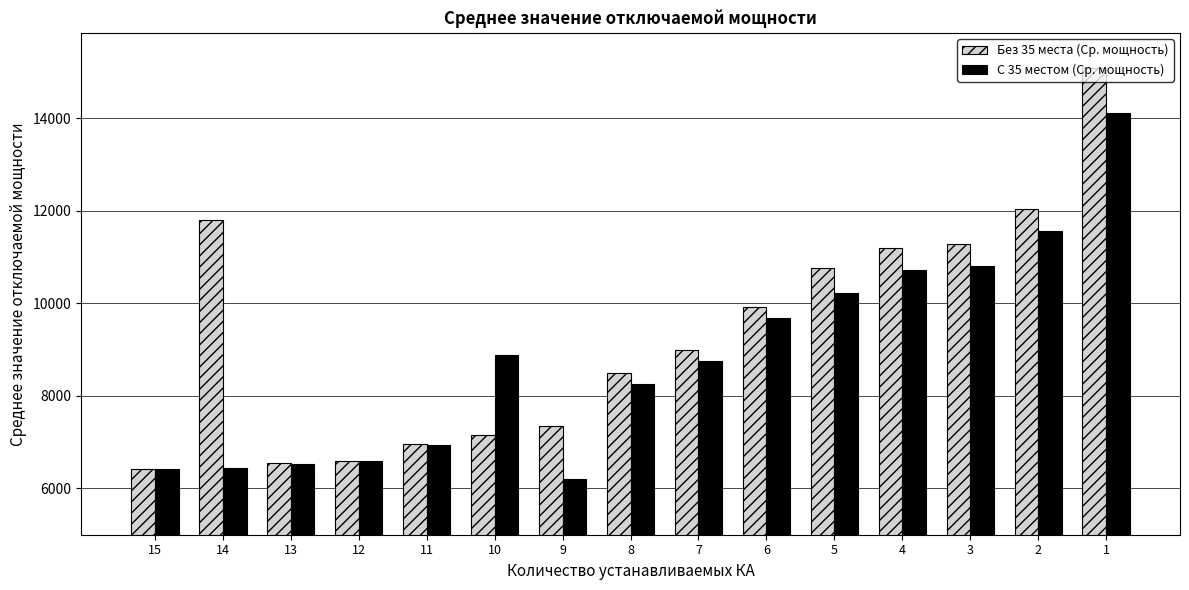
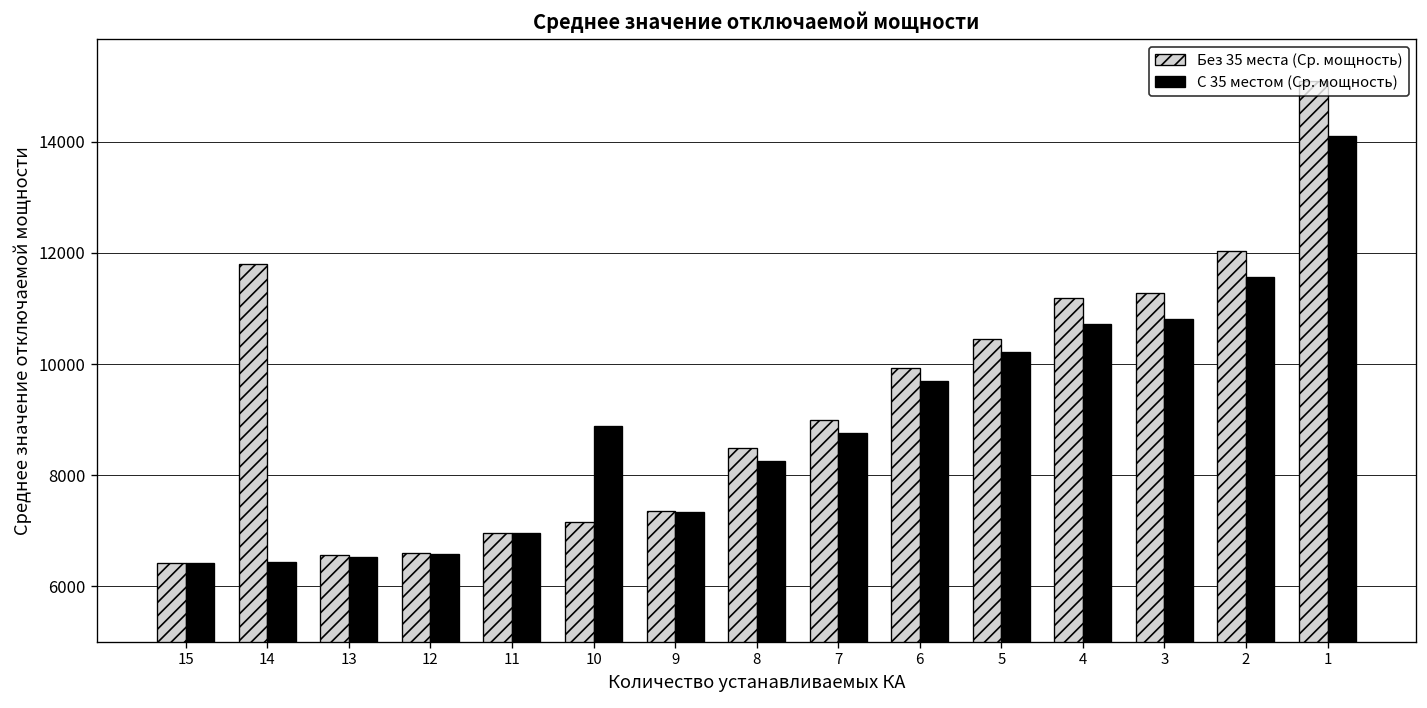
  {
    "Без 35 места (Ср. мощность)": {
      "15": 6400,
      "14": 11800,
      "13": 6600,
      "12": 6600,
      "11": 7000,
      "10": 7100,
      "9": 7400,
      "8": 8500,
      "7": 9000,
      "6": 9900,
-     "5": 10800,
+     "5": 10400,
      "4": 11200,
      "3": 11300,
      "2": 12000
    },
    "С 35 местом (Ср. мощность)": {
      "15": 6400,
      "14": 6400,
      "13": 6500,
      "12": 6600,
      "11": 6900,
      "10": 8900,
-     "9": 6200,
+     "9": 7300,
      "8": 8300,
      "7": 8800,
      "6": 9700,
      "5": 10200,
      "4": 10700,
      "3": 10800,
      "2": 11600,
      "1": 14100
    }
  }
